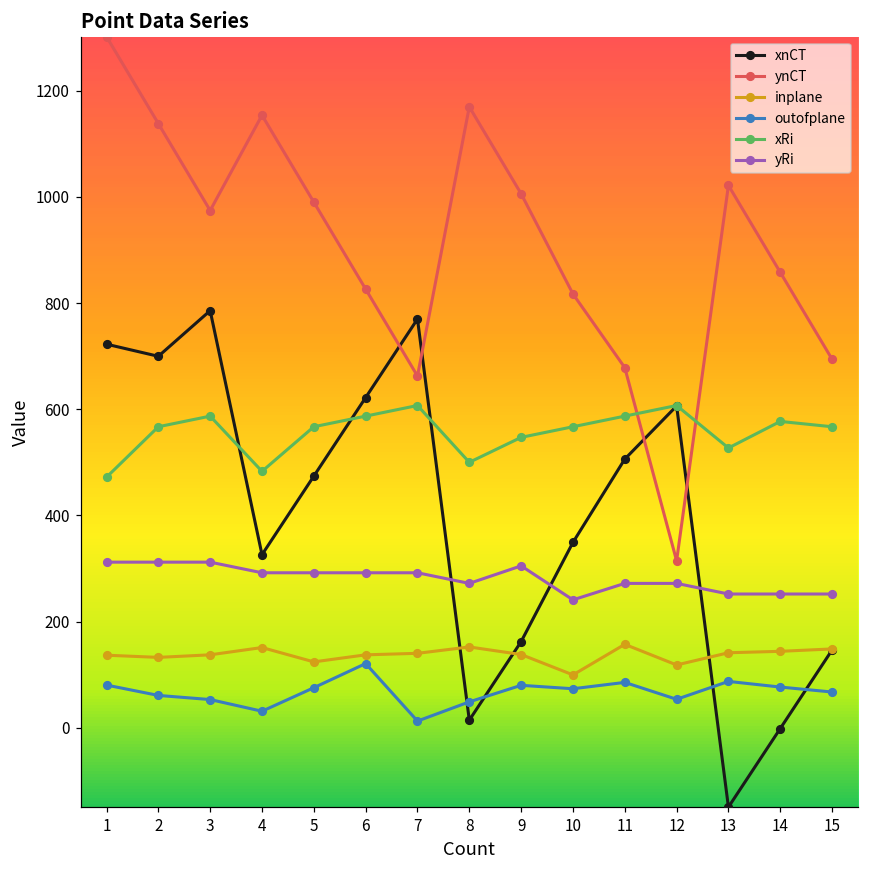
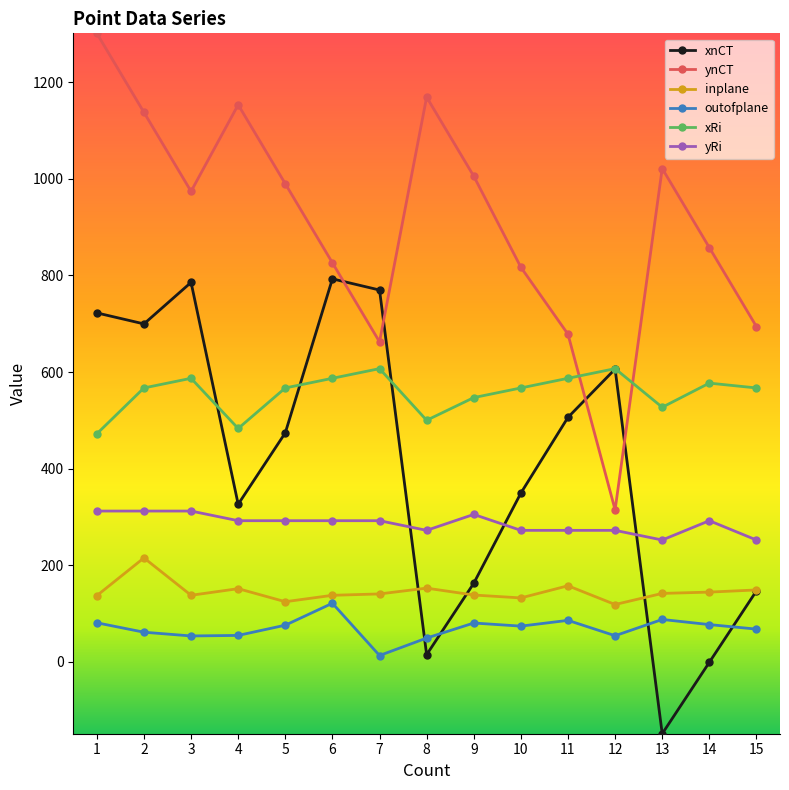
  {
    "xnCT": {
      "1": 720,
      "2": 700,
      "3": 790,
      "4": 330,
      "5": 470,
-     "6": 620,
+     "6": 790,
      "7": 770,
      "8": 10,
      "9": 160,
      "10": 350,
      "11": 510,
      "13": -150,
      "14": 0
    },
    "ynCT": {
      "1": 1300,
      "2": 1140,
      "3": 970,
      "4": 1150,
      "5": 990,
      "6": 830,
      "7": 660,
      "8": 1170,
      "9": 1010,
      "10": 820,
      "11": 680,
      "12": 310,
      "13": 1020,
      "14": 860,
      "15": 690
    },
    "inplane": {
      "1": 140,
-     "2": 130,
+     "2": 210,
      "3": 140,
      "4": 150,
      "5": 120,
      "6": 140,
      "7": 140,
      "8": 150,
      "9": 140,
-     "10": 100,
+     "10": 130,
      "11": 160,
      "12": 120,
      "13": 140,
      "14": 140
    },
    "outofplane": {
      "1": 80,
      "2": 60,
      "3": 50,
-     "4": 30,
+     "4": 50,
      "5": 80,
      "6": 120,
      "7": 10,
      "8": 50,
      "9": 80,
      "10": 70,
      "11": 90,
      "12": 50,
      "13": 90,
      "14": 80,
      "15": 70
    },
    "xRi": {
      "1": 470,
      "2": 570,
      "3": 590,
      "4": 480,
      "5": 570,
      "6": 590,
      "7": 610,
      "8": 500,
      "9": 550,
      "10": 570,
      "11": 590,
      "13": 530,
      "14": 580,
      "15": 570
    },
    "yRi": {
      "1": 310,
      "2": 310,
      "3": 310,
      "4": 290,
      "5": 290,
      "6": 290,
      "7": 290,
      "8": 270,
      "9": 310,
-     "10": 240,
+     "10": 270,
      "11": 270,
      "12": 270,
      "13": 250,
-     "14": 250,
+     "14": 290,
      "15": 250
    }
  }
